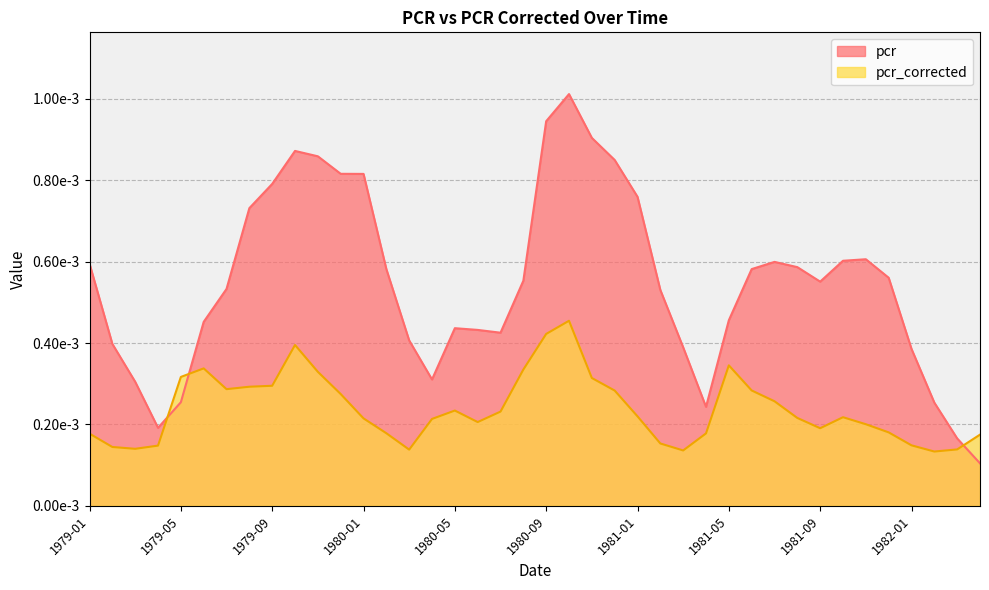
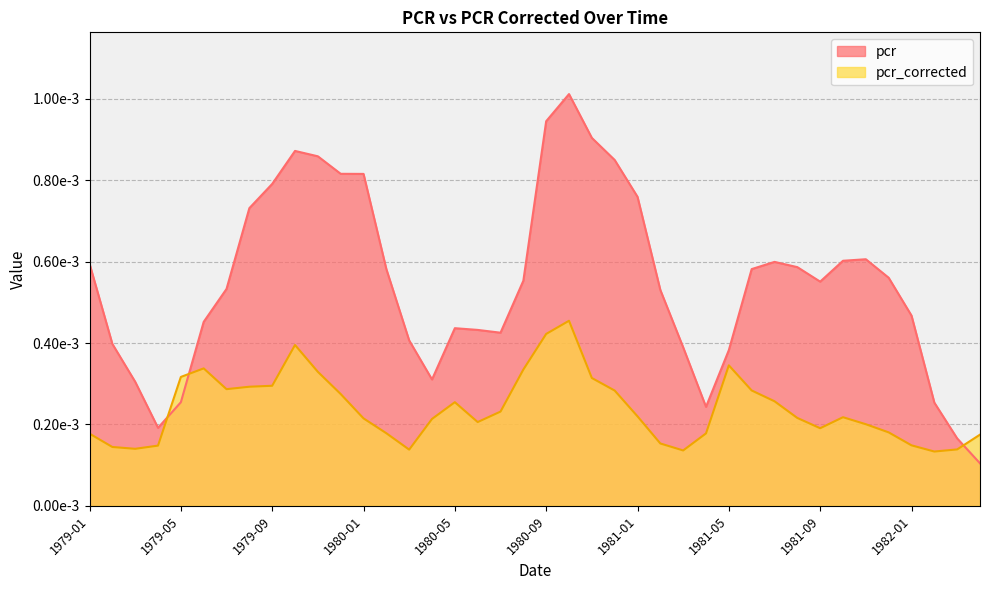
  {
    "pcr": {
      "1979-01": 0.00060,
      "1979-05": 0.00025,
      "1979-09": 0.00079,
      "1980-01": 0.00082,
      "1980-05": 0.00044,
      "1980-09": 0.00095,
      "1981-01": 0.00076,
-     "1981-05": 0.00046,
+     "1981-05": 0.00038,
      "1981-09": 0.00055,
-     "1982-01": 0.00039
+     "1982-01": 0.00047
    },
    "pcr_corrected": {
      "1979-01": 0.00018,
      "1979-05": 0.00032,
      "1979-09": 0.00030,
      "1980-01": 0.00021,
-     "1980-05": 0.00023,
+     "1980-05": 0.00025,
      "1980-09": 0.00042,
      "1981-01": 0.00022,
      "1981-05": 0.00035,
      "1981-09": 0.00019,
      "1982-01": 0.00015
    }
  }
